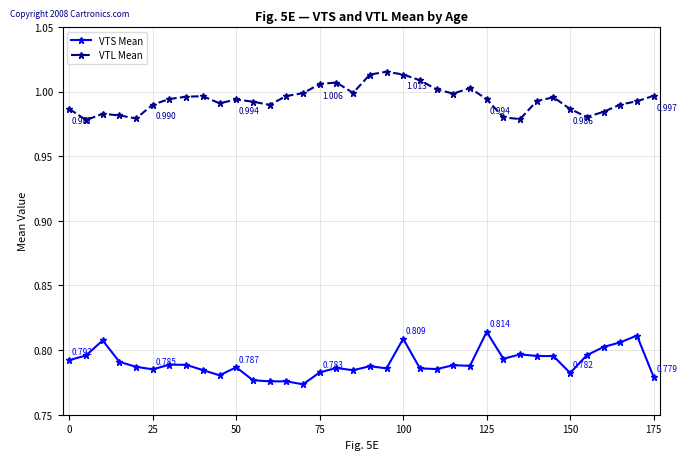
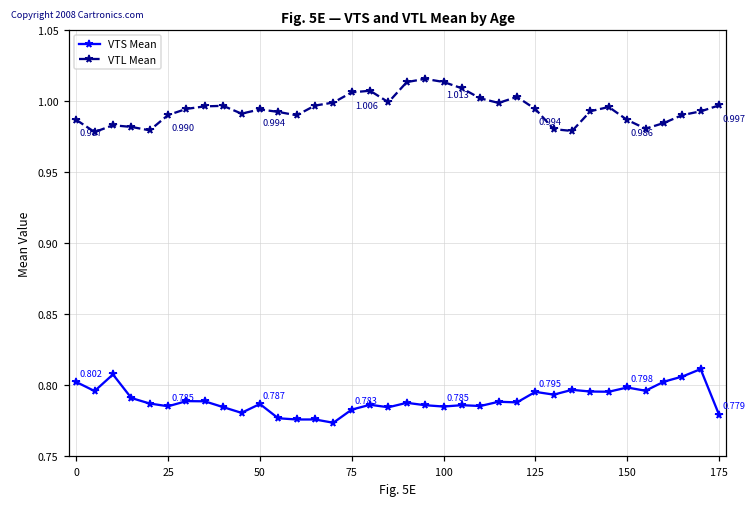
  {
    "VTS Mean": {
-     "0": 0.792,
+     "0": 0.802,
      "50": 0.787,
-     "100": 0.809,
-     "125": 0.814,
-     "150": 0.782,
+     "100": 0.785,
+     "125": 0.795,
+     "150": 0.798,
      "175": 0.779
    },
    "VTL Mean": {
      "25": 0.990,
      "50": 0.994,
      "75": 1.006,
      "125": 0.994,
      "175": 0.997
    }
  }
